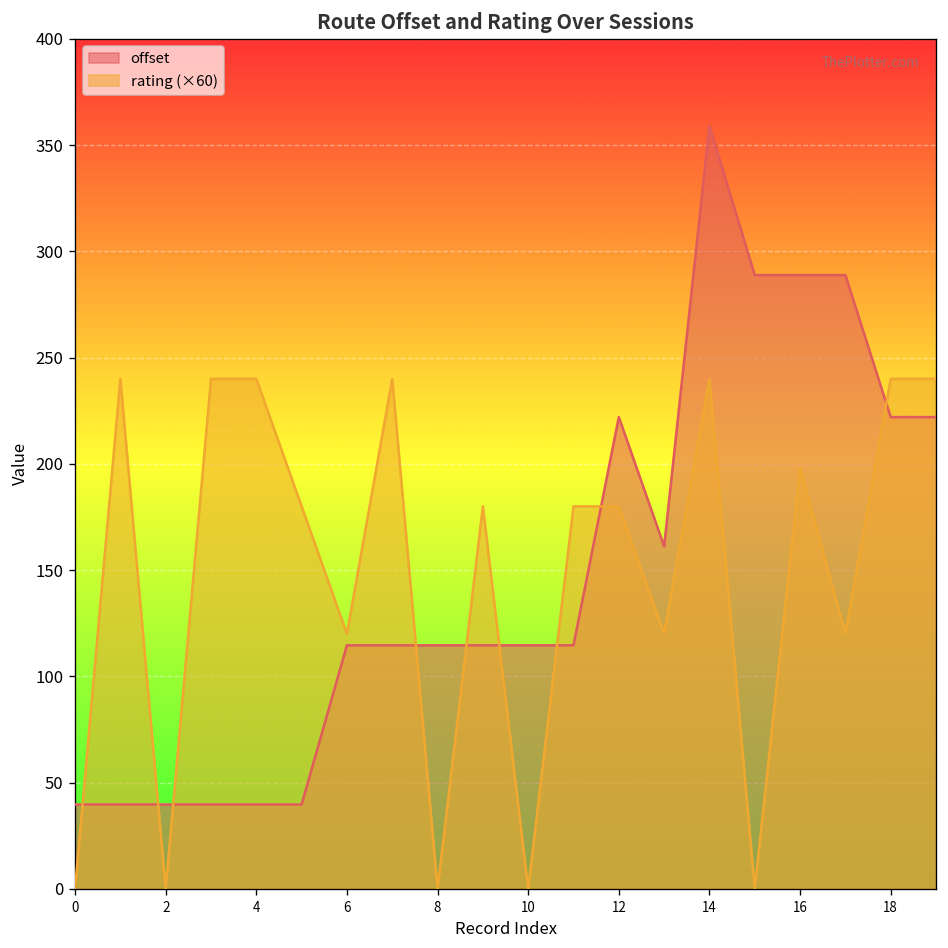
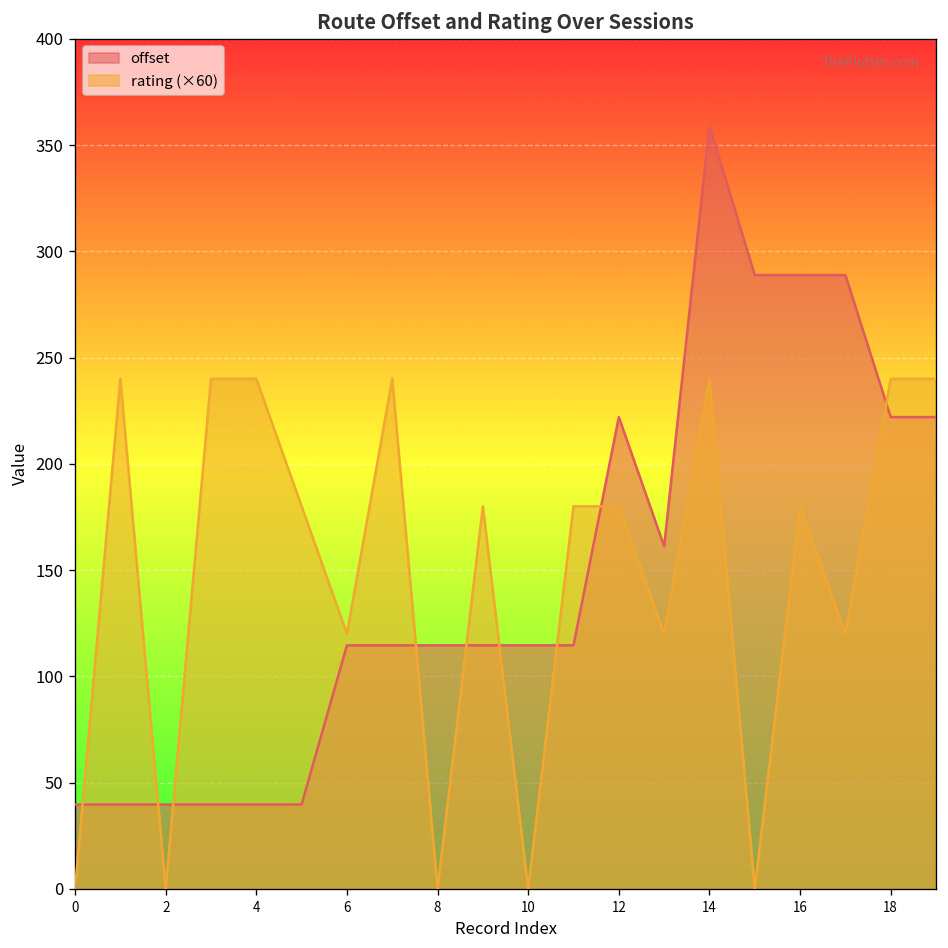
  {
    "offset": {
      "0": 40,
      "2": 40,
      "4": 40,
      "6": 115,
      "8": 115,
      "10": 115,
      "12": 222,
      "14": 359,
      "16": 289,
      "18": 222
    },
    "rating (×60)": {
      "0": 0,
      "2": 0,
      "4": 240,
      "6": 120,
      "8": 0,
      "10": 0,
      "12": 180,
      "14": 240,
-     "16": 198,
+     "16": 180,
      "18": 240
    }
  }
